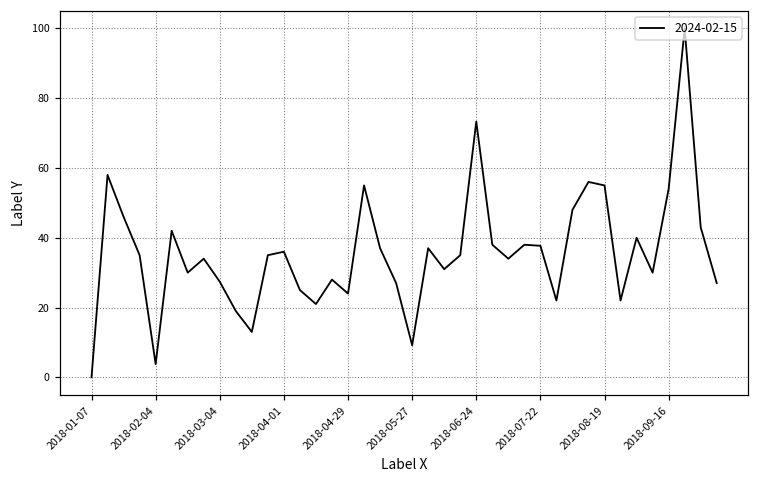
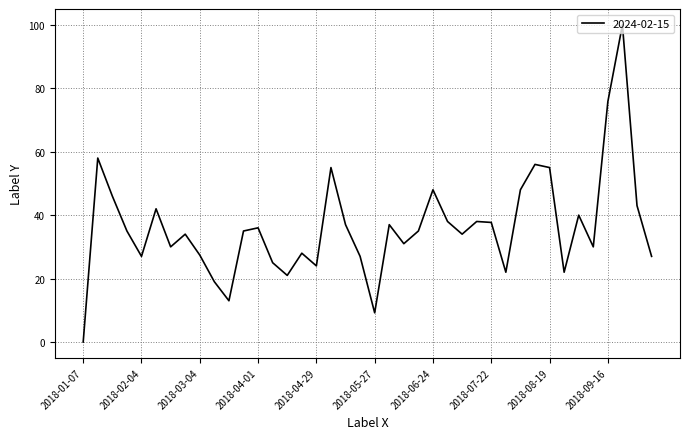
  {
    "2018-01-07": 0,
-   "2018-02-04": 4,
+   "2018-02-04": 27,
    "2018-03-04": 27,
    "2018-04-01": 36,
    "2018-04-29": 24,
    "2018-05-27": 9,
-   "2018-06-24": 73,
+   "2018-06-24": 48,
    "2018-07-22": 38,
    "2018-08-19": 55,
-   "2018-09-16": 54
+   "2018-09-16": 76
  }
